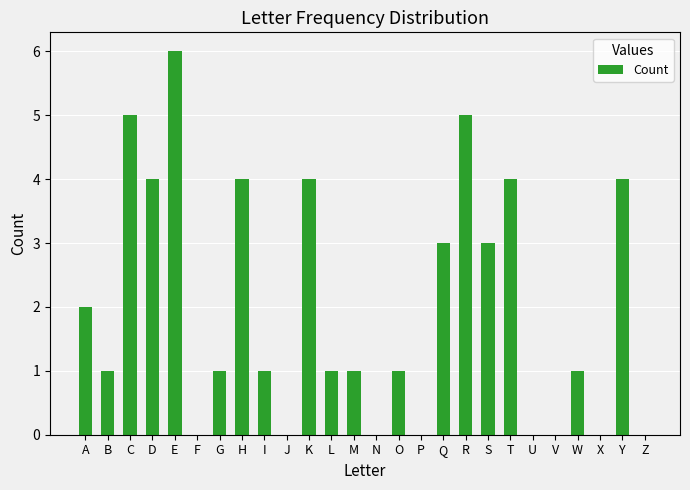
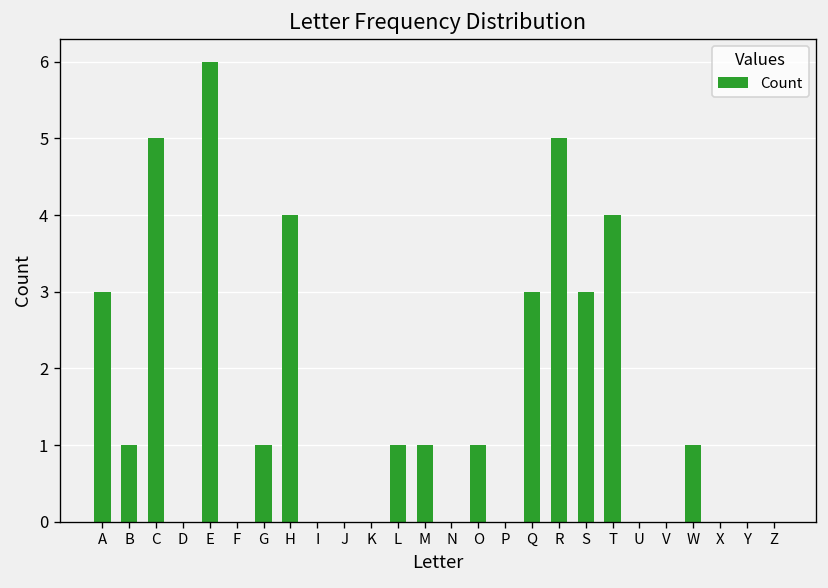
  {
-   "A": 2,
+   "A": 3,
    "B": 1,
    "C": 5,
-   "D": 4,
+   "D": 0,
    "E": 6,
    "F": 0,
    "G": 1,
    "H": 4,
-   "I": 1,
+   "I": 0,
    "J": 0,
-   "K": 4,
+   "K": 0,
    "L": 1,
    "M": 1,
    "N": 0,
    "O": 1,
    "P": 0,
    "Q": 3,
    "R": 5,
    "S": 3,
    "T": 4,
    "U": 0,
    "V": 0,
    "W": 1,
    "X": 0,
-   "Y": 4,
+   "Y": 0,
    "Z": 0
  }
